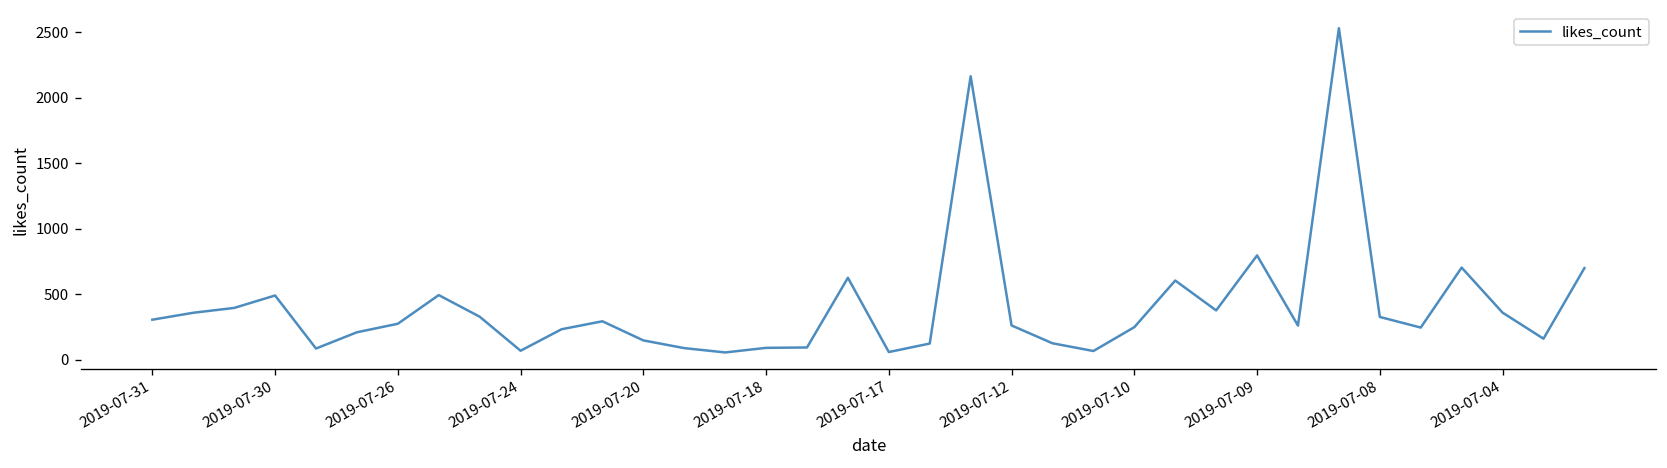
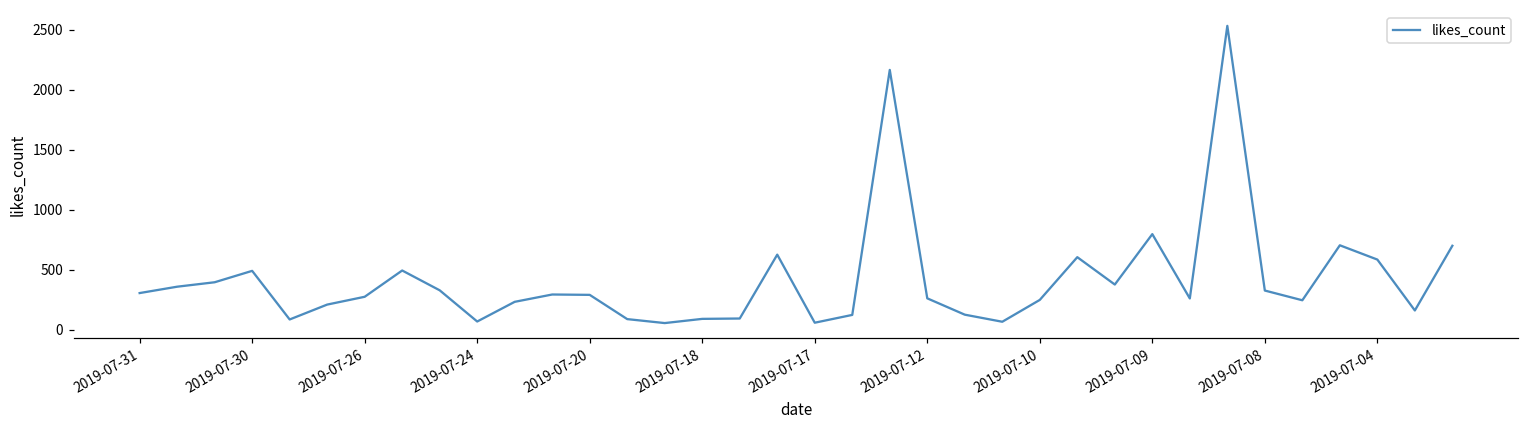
  {
    "2019-07-24": 70,
-   "2019-07-20": 150,
+   "2019-07-20": 290,
    "2019-07-12": 260,
    "2019-07-08": 330,
-   "2019-07-04": 360
+   "2019-07-04": 580
  }
